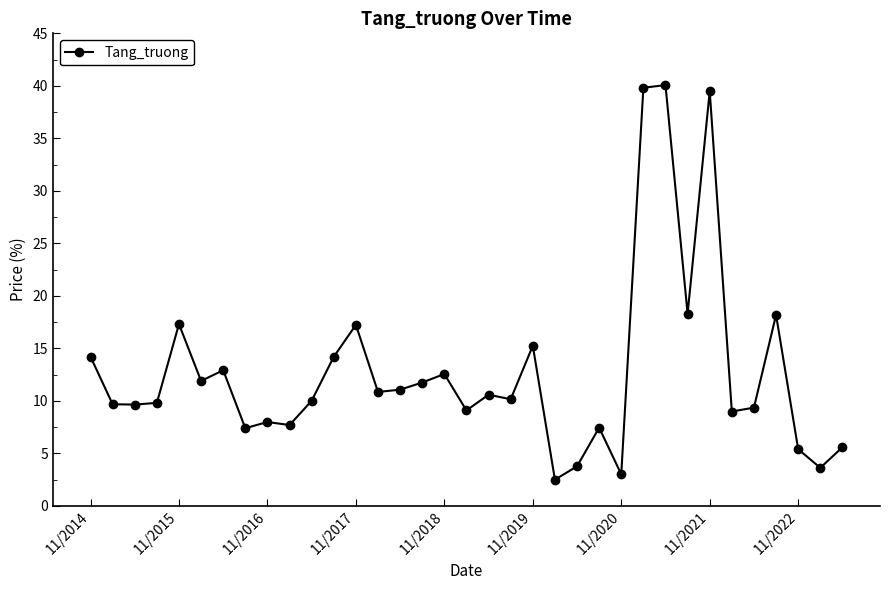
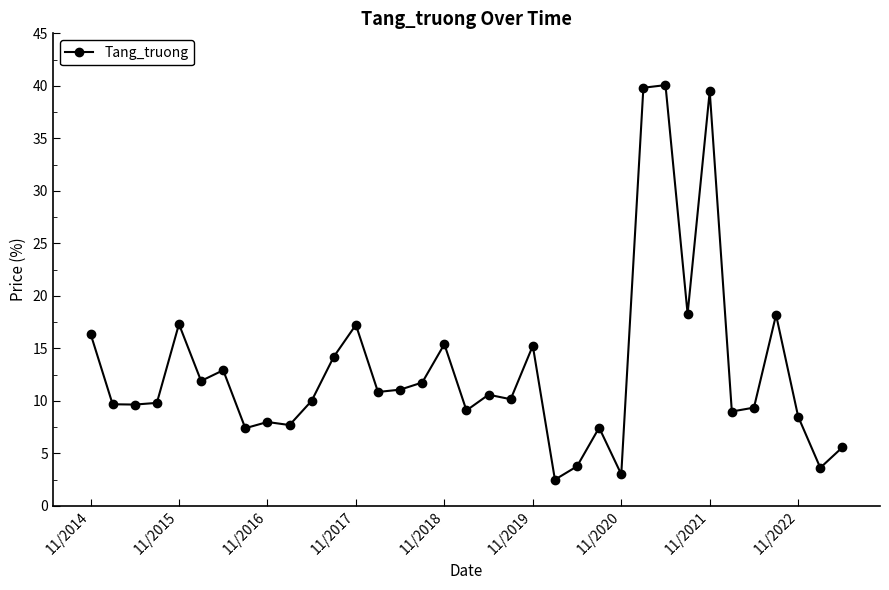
  {
-   "11/2014": 14.2,
+   "11/2014": 16.4,
    "11/2015": 17.3,
    "11/2016": 8.0,
    "11/2017": 17.2,
-   "11/2018": 12.6,
+   "11/2018": 15.4,
    "11/2019": 15.3,
    "11/2020": 3.0,
    "11/2021": 39.5,
-   "11/2022": 5.4
+   "11/2022": 8.5
  }
